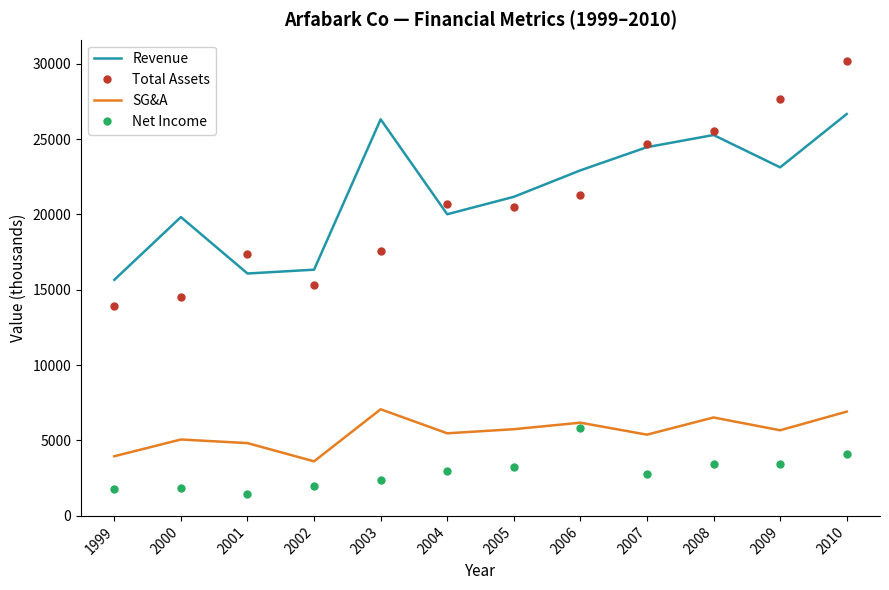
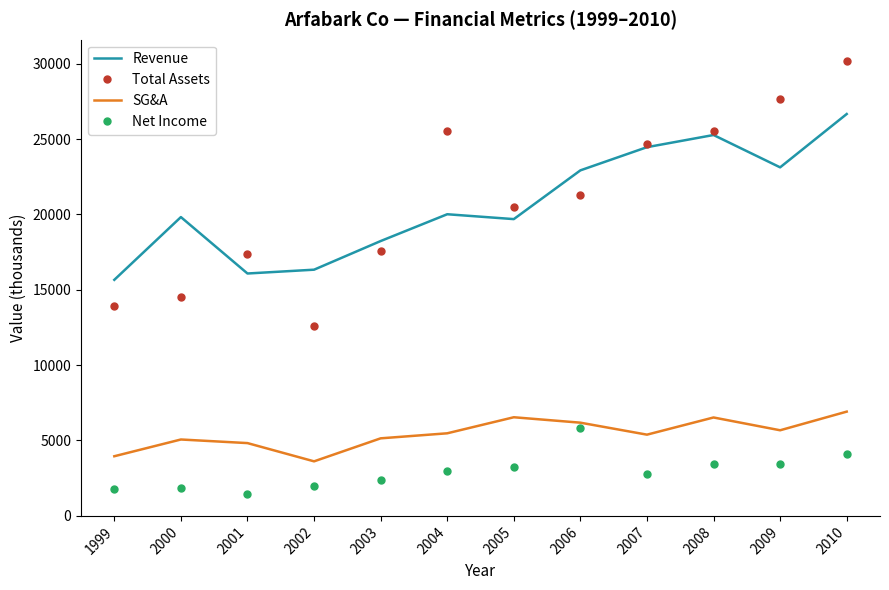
  {
    "Revenue": {
      "1999": 15700,
      "2000": 19800,
      "2001": 16100,
      "2002": 16300,
-     "2003": 26300,
+     "2003": 18200,
      "2004": 20000,
-     "2005": 21200,
+     "2005": 19700,
      "2006": 22900,
      "2007": 24500,
      "2008": 25300,
      "2009": 23100,
      "2010": 26700
    },
    "Total Assets": {
      "1999": 13900,
      "2000": 14500,
      "2001": 17400,
-     "2002": 15300,
+     "2002": 12600,
      "2003": 17600,
-     "2004": 20700,
+     "2004": 25500,
      "2005": 20500,
      "2006": 21300,
      "2007": 24700,
      "2008": 25500,
      "2009": 27700,
      "2010": 30200
    },
    "SG&A": {
      "1999": 4000,
      "2000": 5100,
      "2001": 4800,
      "2002": 3600,
-     "2003": 7100,
+     "2003": 5100,
      "2004": 5500,
-     "2005": 5700,
+     "2005": 6500,
      "2006": 6200,
      "2007": 5400,
      "2008": 6500,
      "2009": 5700,
      "2010": 6900
    },
    "Net Income": {
      "1999": 1800,
      "2000": 1900,
      "2001": 1400,
      "2002": 2000,
      "2003": 2400,
      "2004": 3000,
      "2005": 3200,
      "2006": 5900,
      "2007": 2800,
      "2008": 3500,
      "2009": 3500,
      "2010": 4100
    }
  }
